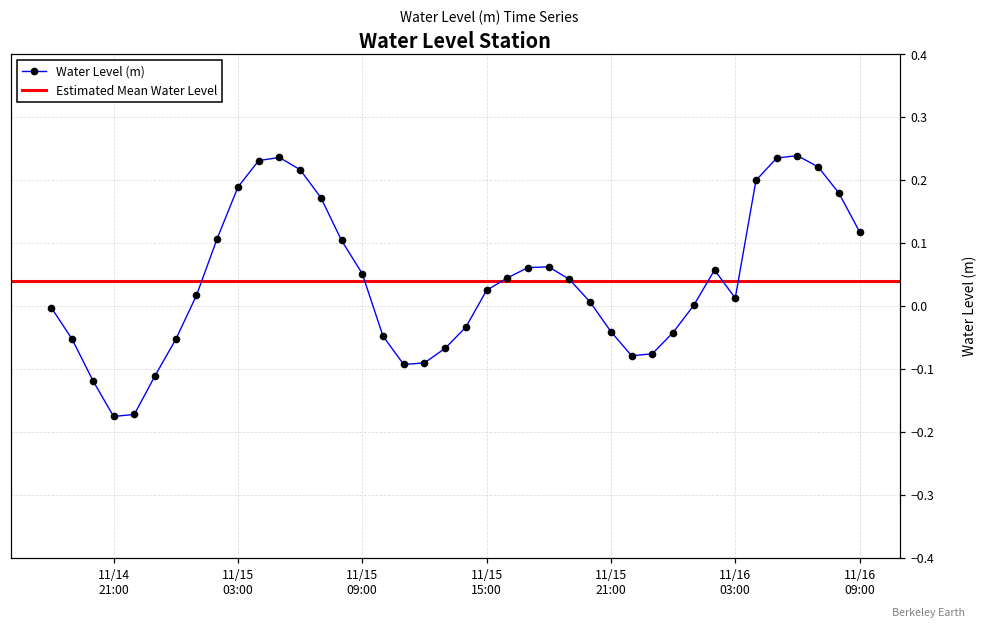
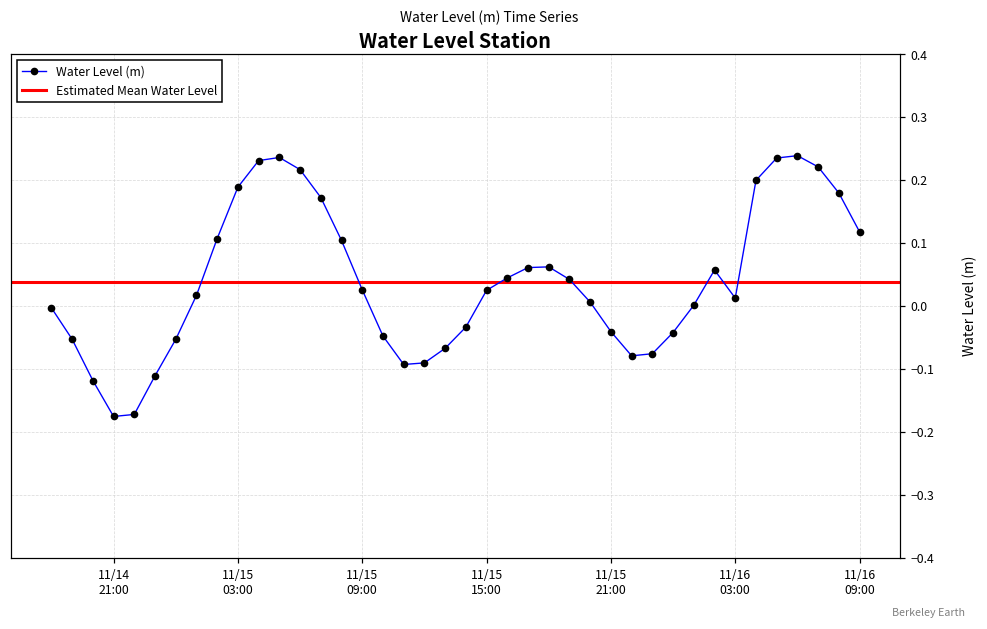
  {
    "11/14 21:00": -0.18,
    "11/15 03:00": 0.19,
-   "11/15 09:00": 0.05,
+   "11/15 09:00": 0.03,
    "11/15 15:00": 0.02,
    "11/15 21:00": -0.04,
    "11/16 03:00": 0.01,
    "11/16 09:00": 0.12
  }
